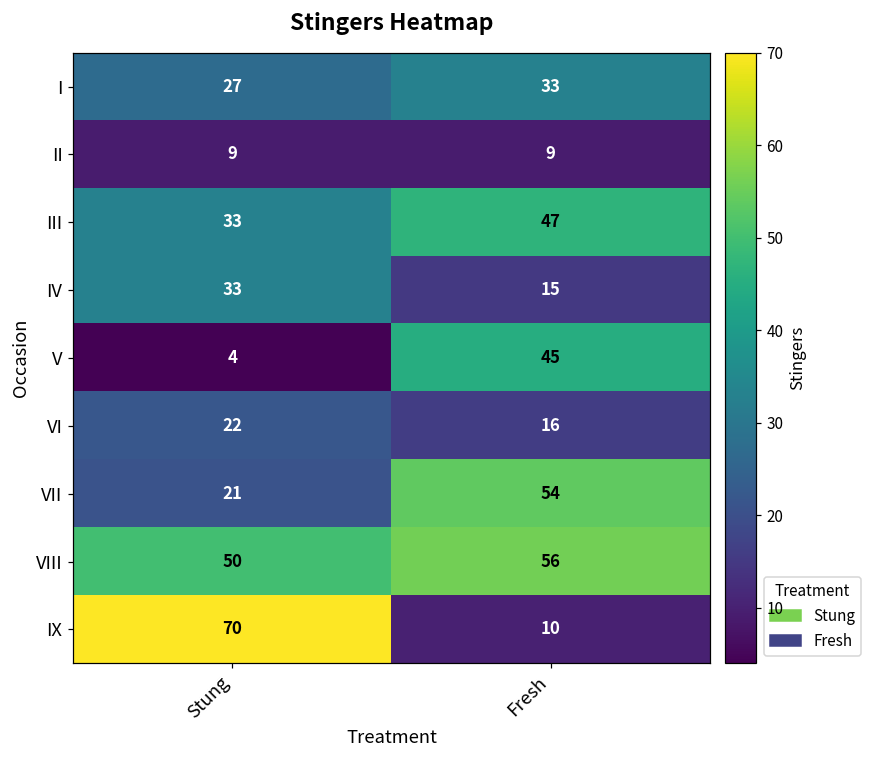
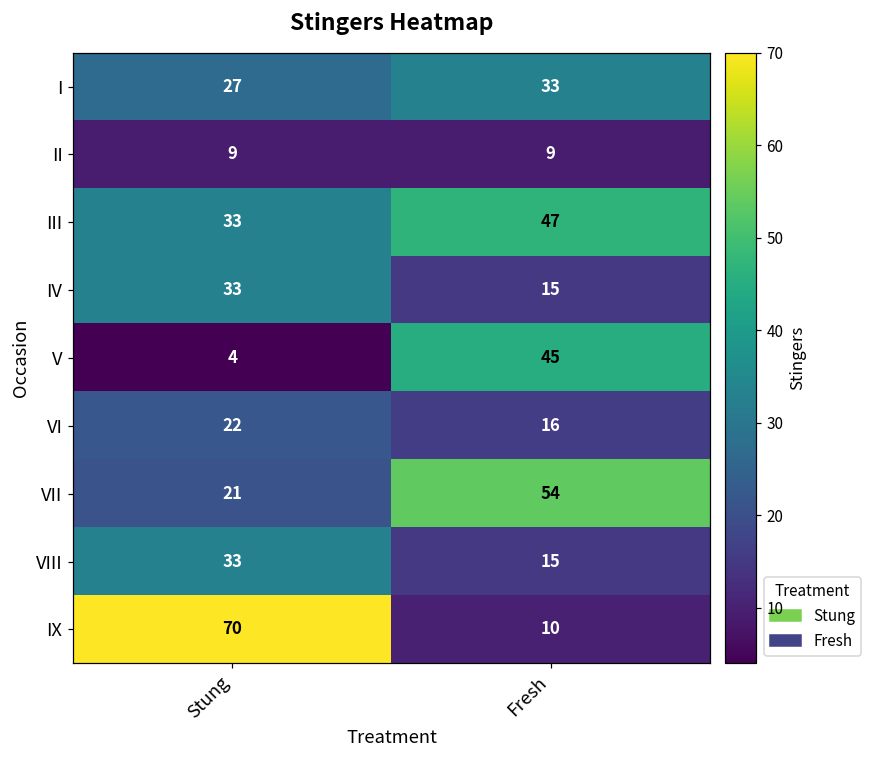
  {
    "I": {
      "Stung": 27,
      "Fresh": 33
    },
    "II": {
      "Stung": 9,
      "Fresh": 9
    },
    "III": {
      "Stung": 33,
      "Fresh": 47
    },
    "IV": {
      "Stung": 33,
      "Fresh": 15
    },
    "V": {
      "Stung": 4,
      "Fresh": 45
    },
    "VI": {
      "Stung": 22,
      "Fresh": 16
    },
    "VII": {
      "Stung": 21,
      "Fresh": 54
    },
    "VIII": {
-     "Stung": 50,
-     "Fresh": 56
+     "Stung": 33,
+     "Fresh": 15
    },
    "IX": {
      "Stung": 70,
      "Fresh": 10
    }
  }
